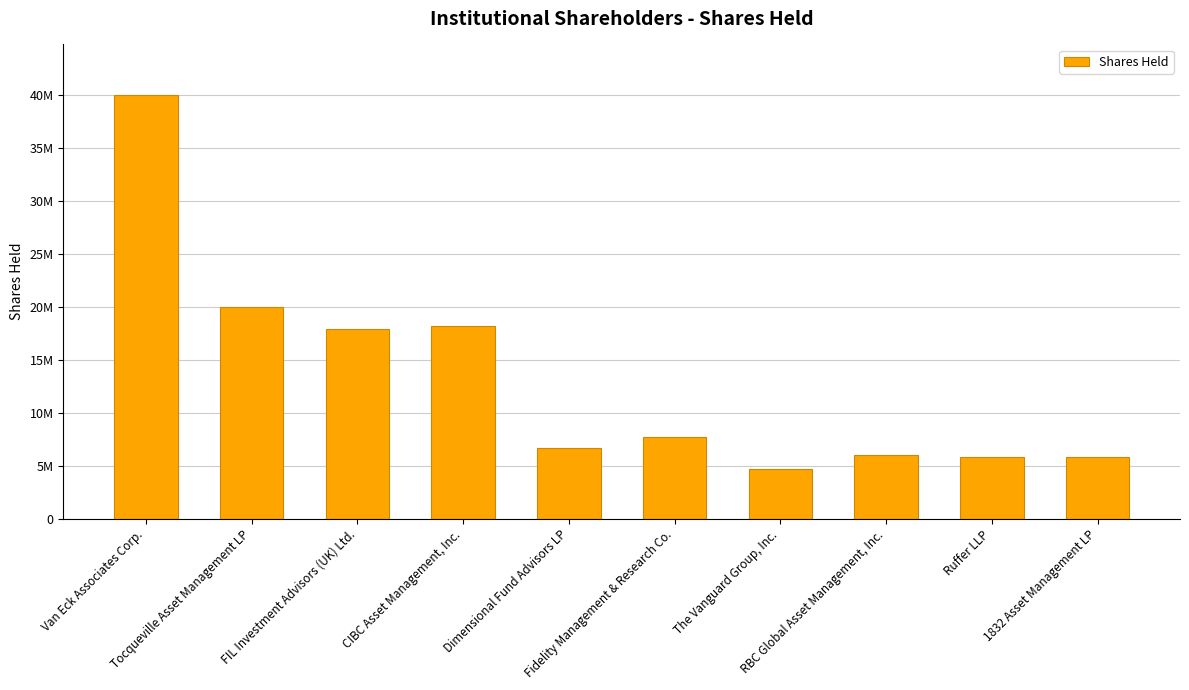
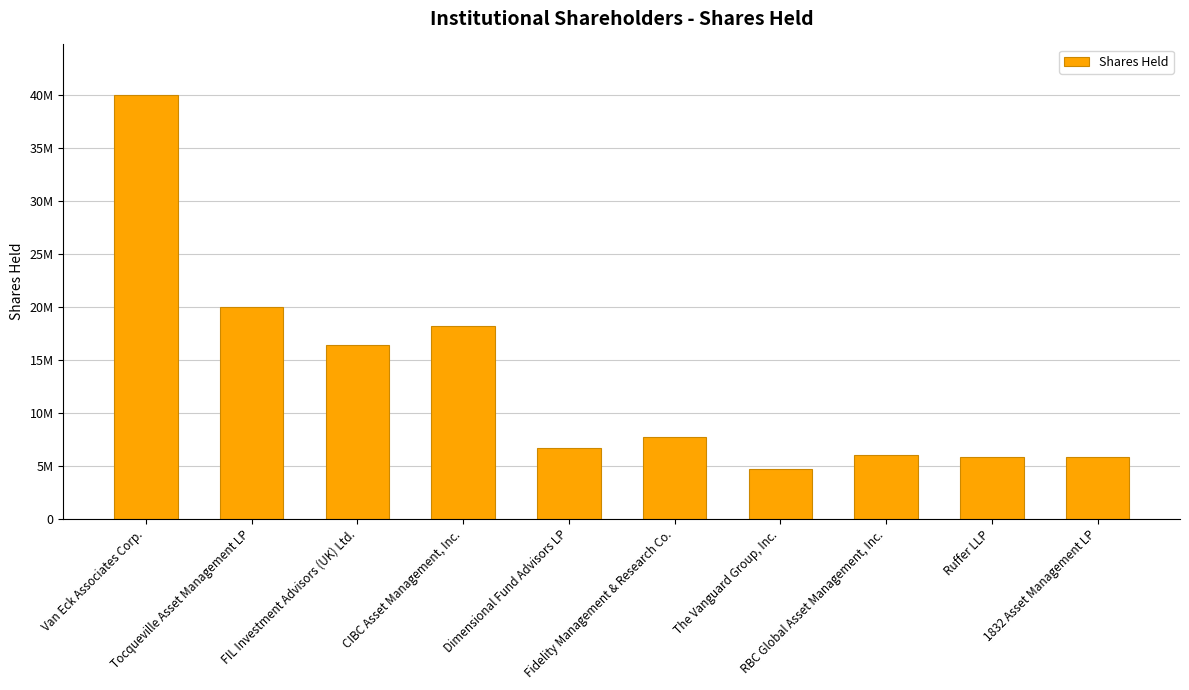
  {
    "Van Eck Associates Corp.": 40700000,
    "Tocqueville Asset Management LP": 20300000,
-   "FIL Investment Advisors (UK) Ltd.": 18200000,
+   "FIL Investment Advisors (UK) Ltd.": 16700000,
    "CIBC Asset Management, Inc.": 18500000,
    "Dimensional Fund Advisors LP": 6800000,
    "Fidelity Management & Research Co.": 7800000,
    "The Vanguard Group, Inc.": 4700000,
    "RBC Global Asset Management, Inc.": 6100000,
    "Ruffer LLP": 6000000,
    "1832 Asset Management LP": 5900000
  }
